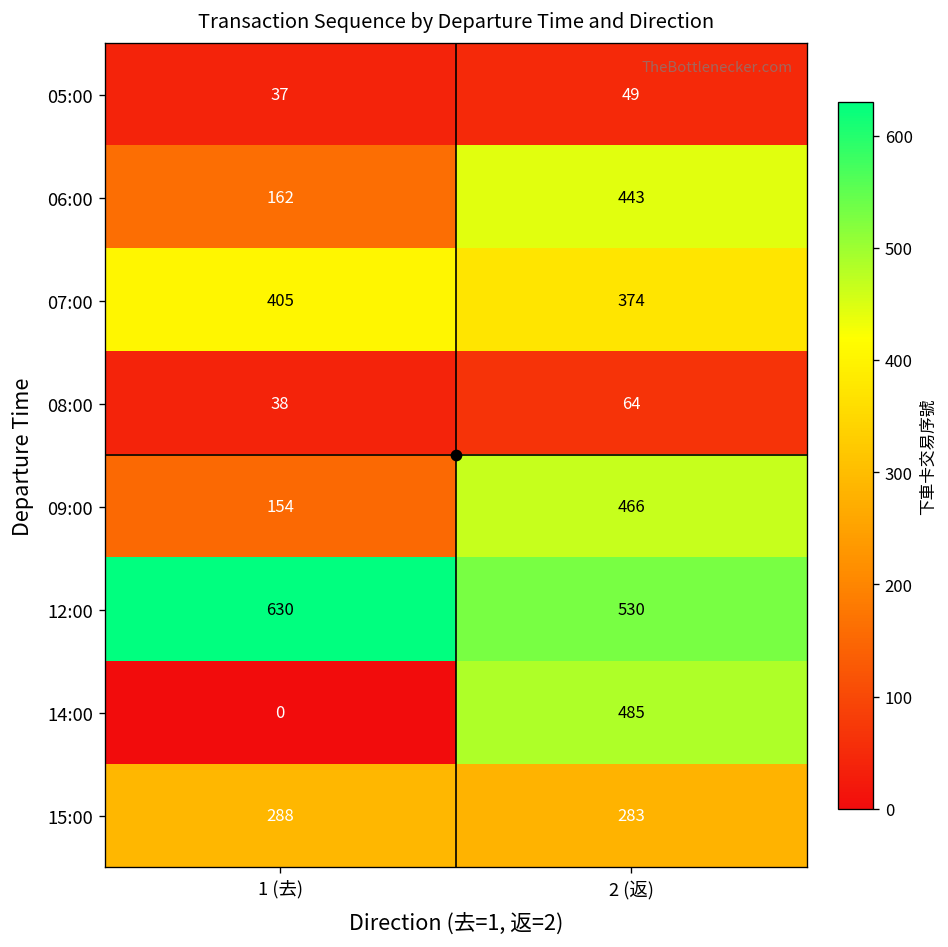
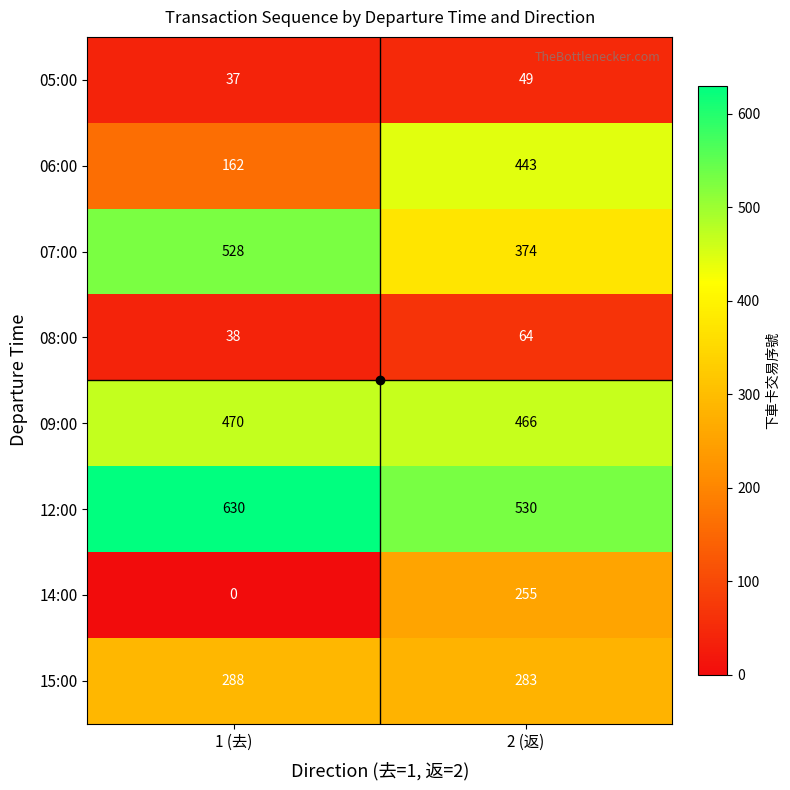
  {
    "05:00": {
      "1 (去)": 37
    },
    "06:00": {
      "1 (去)": 162,
      "2 (返)": 443
    },
    "07:00": {
-     "1 (去)": 405,
+     "1 (去)": 528,
      "2 (返)": 374
    },
    "08:00": {
      "1 (去)": 38,
      "2 (返)": 64
    },
    "09:00": {
-     "1 (去)": 154,
+     "1 (去)": 470,
      "2 (返)": 466
    },
    "12:00": {
      "1 (去)": 630,
      "2 (返)": 530
    },
    "14:00": {
      "1 (去)": 0,
-     "2 (返)": 485
+     "2 (返)": 255
    },
    "15:00": {
      "1 (去)": 288,
      "2 (返)": 283
    }
  }
